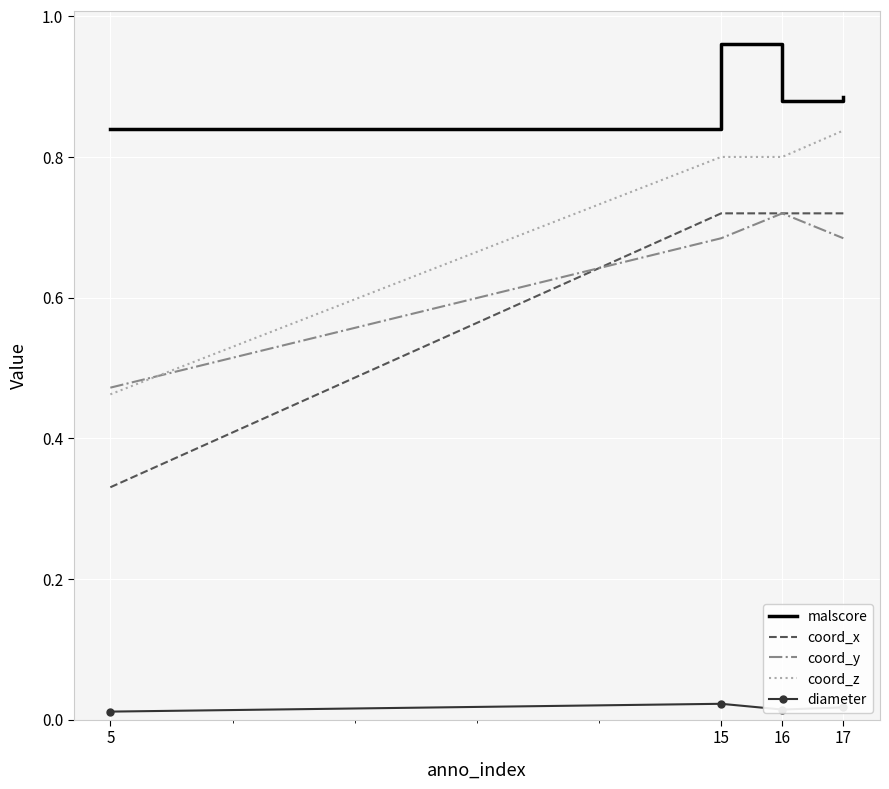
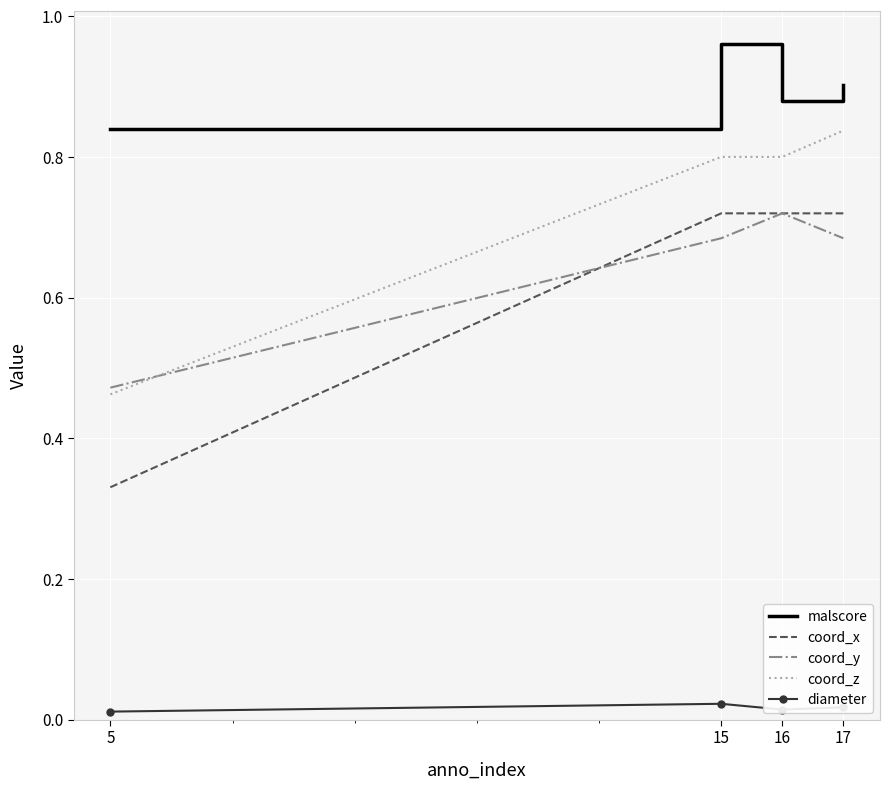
  {
    "malscore": {
      "5": 0.84,
      "15": 0.96,
      "16": 0.88,
-     "17": 0.89
+     "17": 0.90
    }
  }
